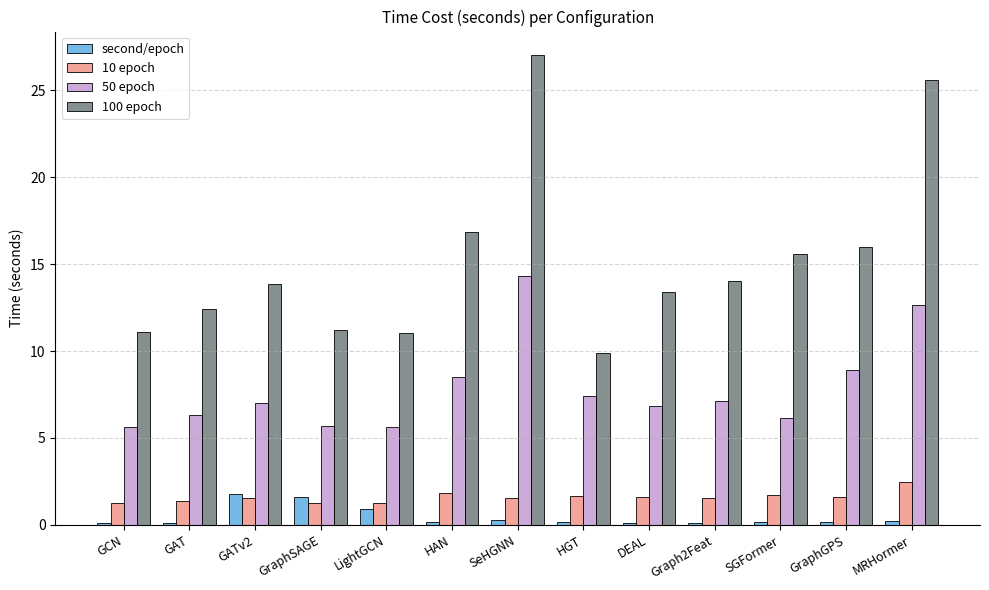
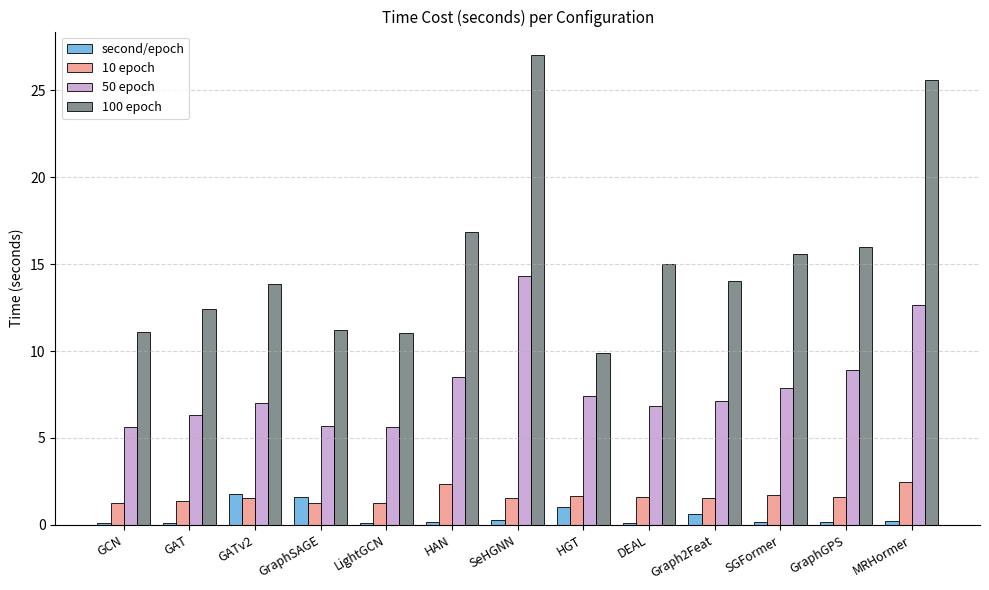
  {
    "second/epoch": {
      "GATv2": 1.8,
      "GraphSAGE": 1.6,
-     "LightGCN": 0.9,
+     "LightGCN": 0.1,
      "HAN": 0.2,
      "SeHGNN": 0.3,
-     "HGT": 0.1,
-     "Graph2Feat": 0.1,
+     "HGT": 1.0,
+     "Graph2Feat": 0.6,
      "SGFormer": 0.2,
      "MRHormer": 0.2
    },
    "10 epoch": {
      "GCN": 1.3,
      "GAT": 1.4,
      "GATv2": 1.6,
      "GraphSAGE": 1.3,
      "LightGCN": 1.2,
-     "HAN": 1.8,
+     "HAN": 2.4,
      "SeHGNN": 1.6,
      "HGT": 1.6,
      "DEAL": 1.6,
      "Graph2Feat": 1.6,
      "SGFormer": 1.7,
      "GraphGPS": 1.6,
      "MRHormer": 2.5
    },
    "50 epoch": {
      "GCN": 5.6,
      "GAT": 6.3,
      "GATv2": 7.0,
      "GraphSAGE": 5.7,
      "LightGCN": 5.6,
      "HAN": 8.5,
      "SeHGNN": 14.3,
      "HGT": 7.4,
      "DEAL": 6.8,
      "Graph2Feat": 7.1,
-     "SGFormer": 6.1,
+     "SGFormer": 7.9,
      "GraphGPS": 8.9,
      "MRHormer": 12.6
    },
    "100 epoch": {
      "GCN": 11.1,
      "GAT": 12.4,
      "GATv2": 13.9,
      "GraphSAGE": 11.2,
      "LightGCN": 11.0,
      "HAN": 16.8,
      "SeHGNN": 27.0,
      "HGT": 9.9,
-     "DEAL": 13.4,
+     "DEAL": 15.0,
      "Graph2Feat": 14.0,
      "SGFormer": 15.6,
      "GraphGPS": 16.0,
      "MRHormer": 25.6
    }
  }
